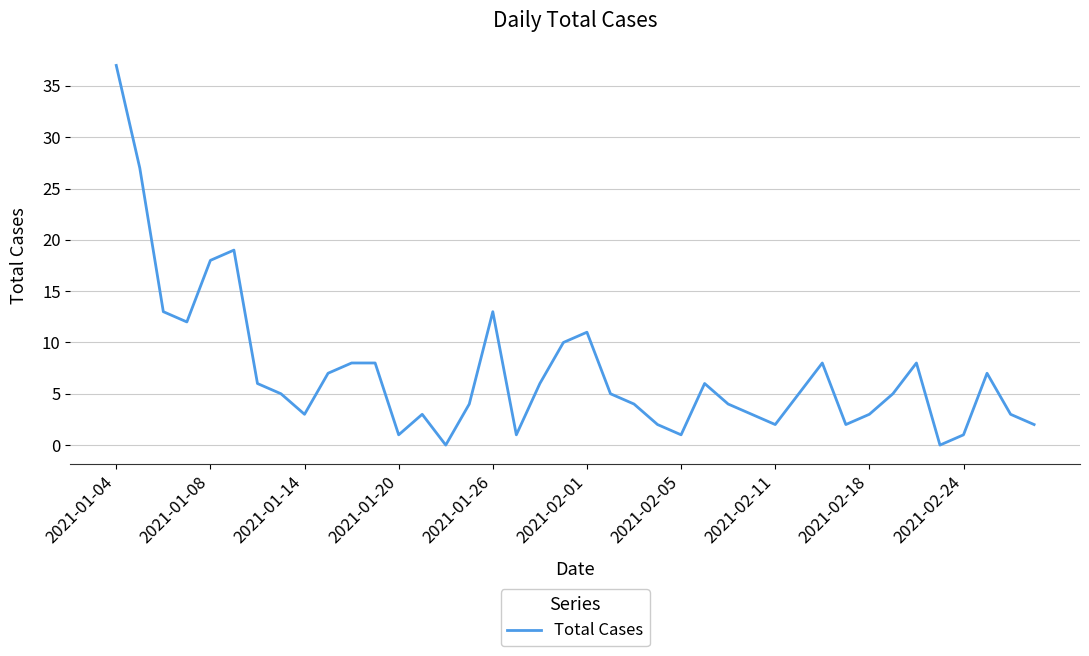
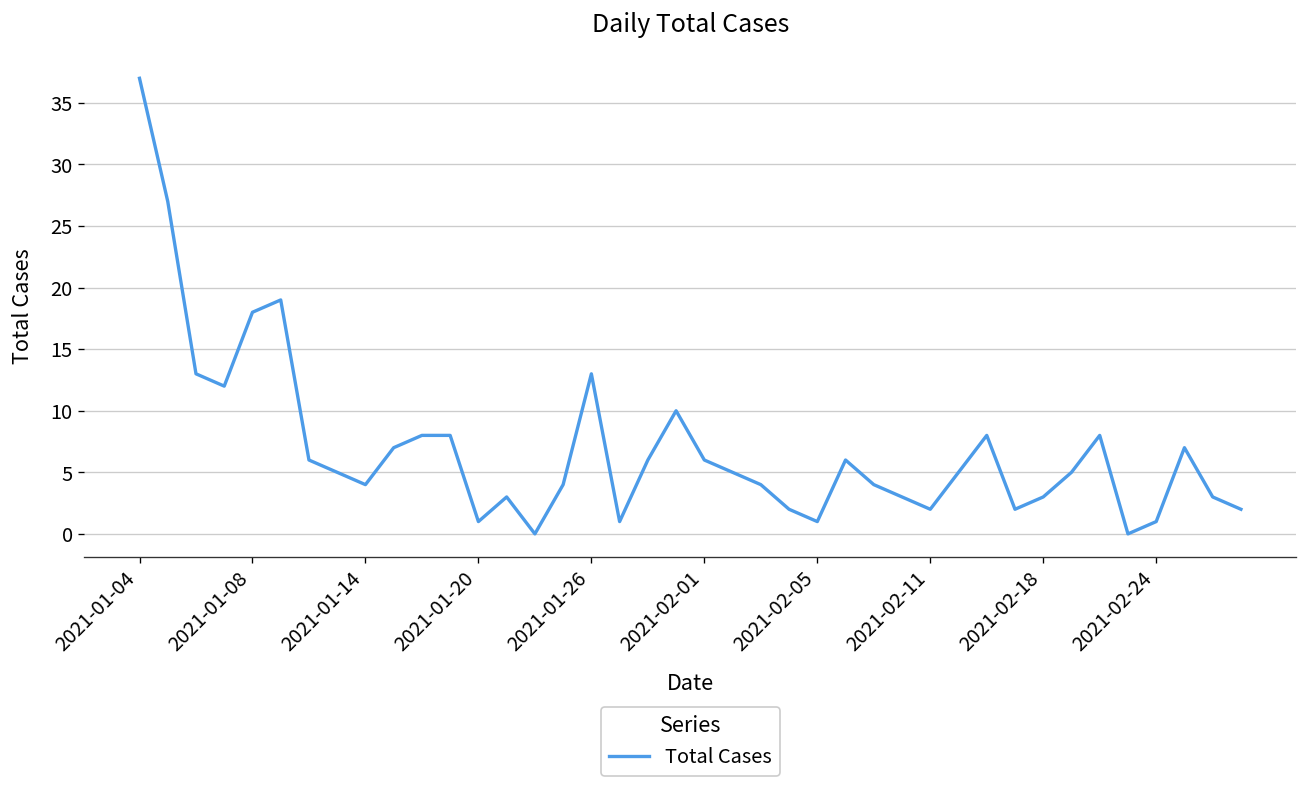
  {
    "2021-01-04": 37,
    "2021-01-08": 18,
-   "2021-01-14": 3,
+   "2021-01-14": 4,
    "2021-01-20": 1,
    "2021-01-26": 13,
-   "2021-02-01": 11,
+   "2021-02-01": 6,
    "2021-02-05": 1,
    "2021-02-11": 2,
    "2021-02-18": 3,
    "2021-02-24": 1
  }
